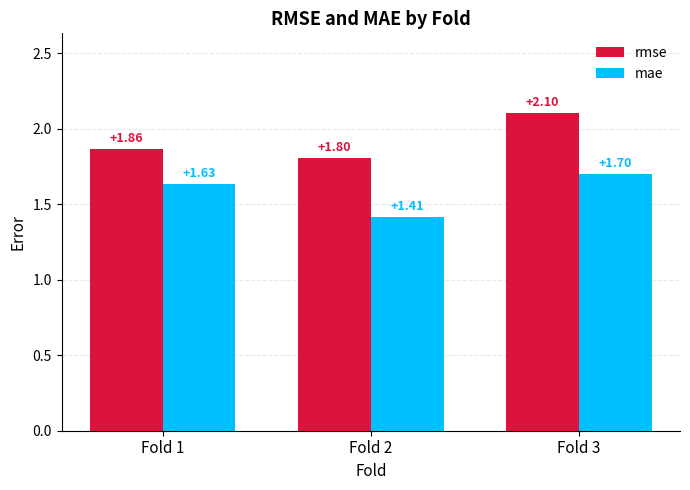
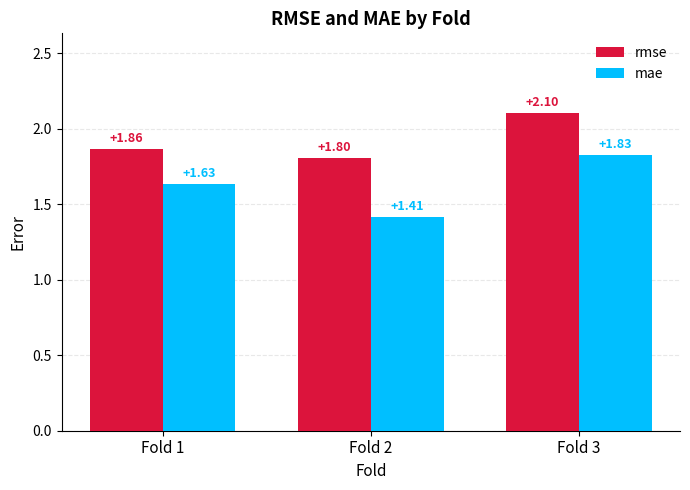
  {
    "rmse": {
      "Fold 1": "+1.86",
      "Fold 2": "+1.80",
      "Fold 3": "+2.10"
    },
    "mae": {
      "Fold 1": "+1.63",
      "Fold 2": "+1.41",
-     "Fold 3": "+1.70"
+     "Fold 3": "+1.83"
    }
  }
